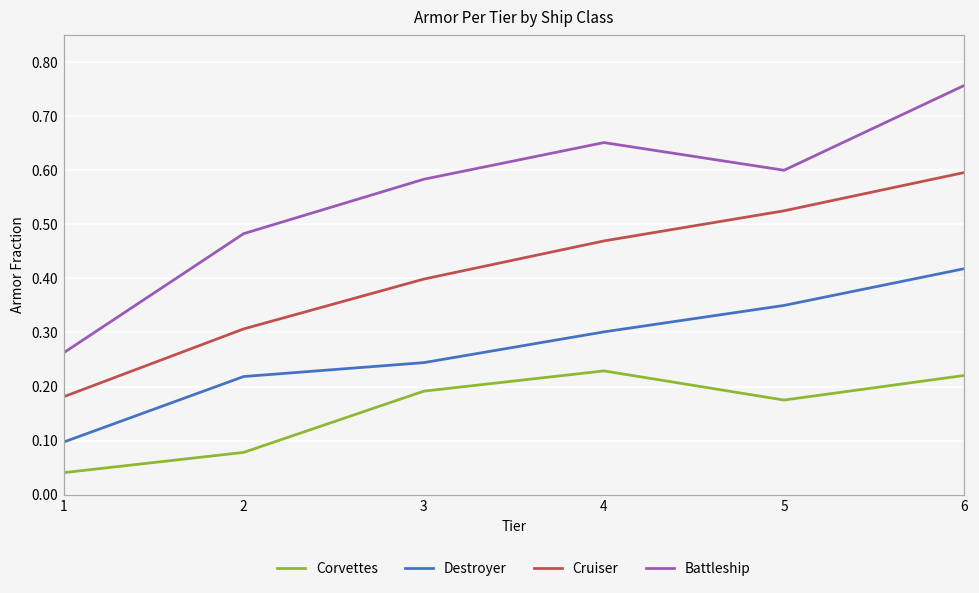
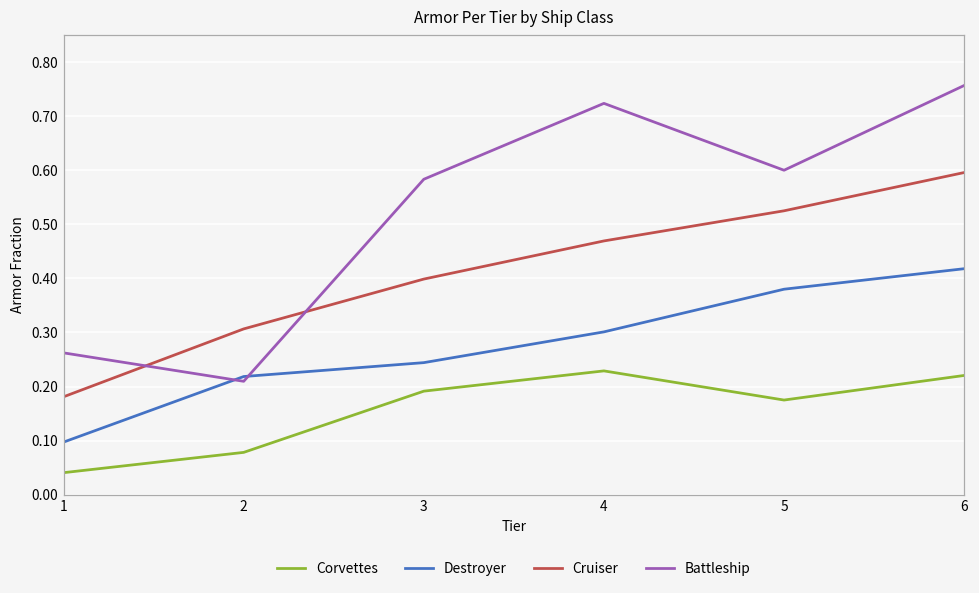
  {
    "Corvettes": {
      "1": 0.04,
      "2": 0.08,
      "3": 0.19,
      "4": 0.23,
      "5": 0.18,
      "6": 0.22
    },
    "Destroyer": {
      "1": 0.10,
      "2": 0.22,
      "3": 0.24,
      "4": 0.30,
-     "5": 0.35,
+     "5": 0.38,
      "6": 0.42
    },
    "Cruiser": {
      "1": 0.18,
      "2": 0.31,
      "3": 0.40,
      "4": 0.47,
      "5": 0.52,
      "6": 0.60
    },
    "Battleship": {
      "1": 0.26,
-     "2": 0.48,
+     "2": 0.21,
      "3": 0.58,
-     "4": 0.65,
+     "4": 0.72,
      "5": 0.60,
      "6": 0.76
    }
  }
